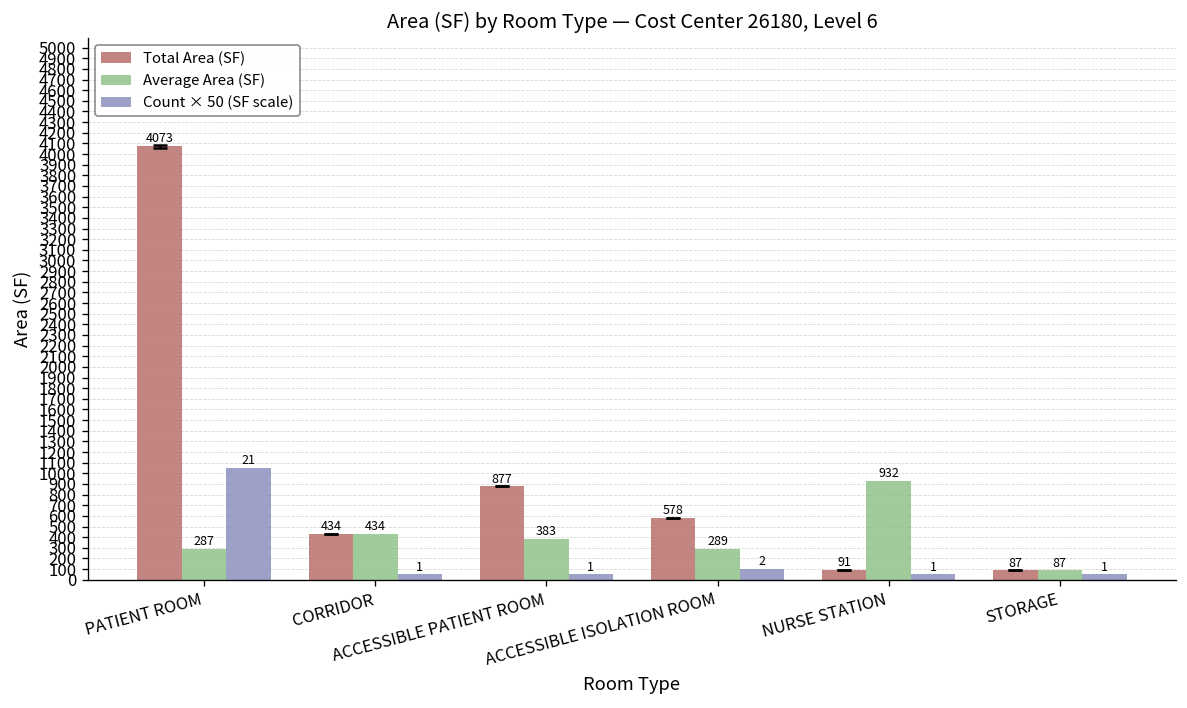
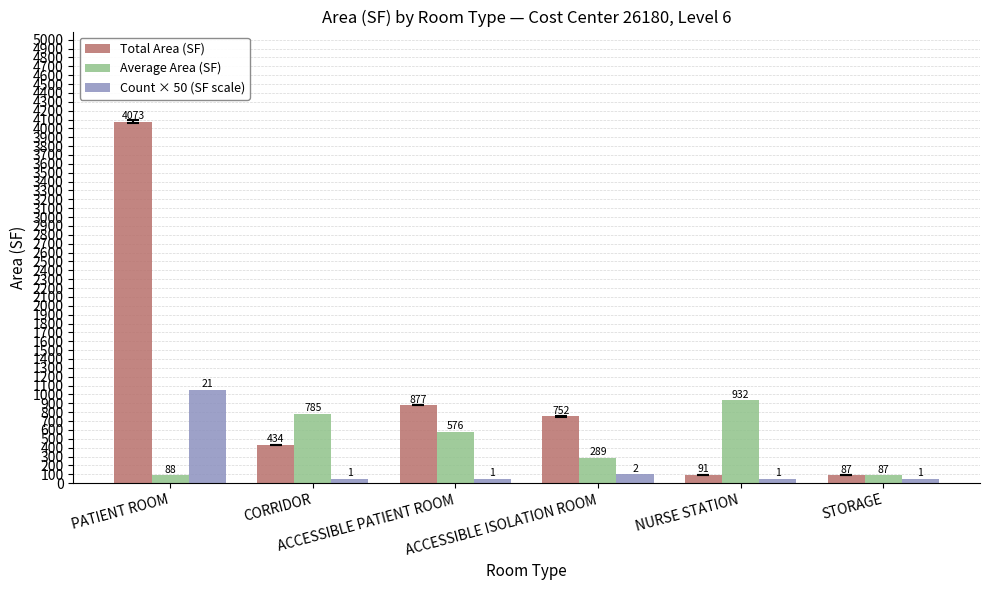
  {
    "Total Area (SF)": {
-     "ACCESSIBLE ISOLATION ROOM": 578
+     "ACCESSIBLE ISOLATION ROOM": 752
    },
    "Average Area (SF)": {
-     "PATIENT ROOM": 287,
-     "CORRIDOR": 434,
-     "ACCESSIBLE PATIENT ROOM": 383,
+     "PATIENT ROOM": 88,
+     "CORRIDOR": 785,
+     "ACCESSIBLE PATIENT ROOM": 576,
      "ACCESSIBLE ISOLATION ROOM": 289,
      "NURSE STATION": 932,
      "STORAGE": 87
    }
  }
